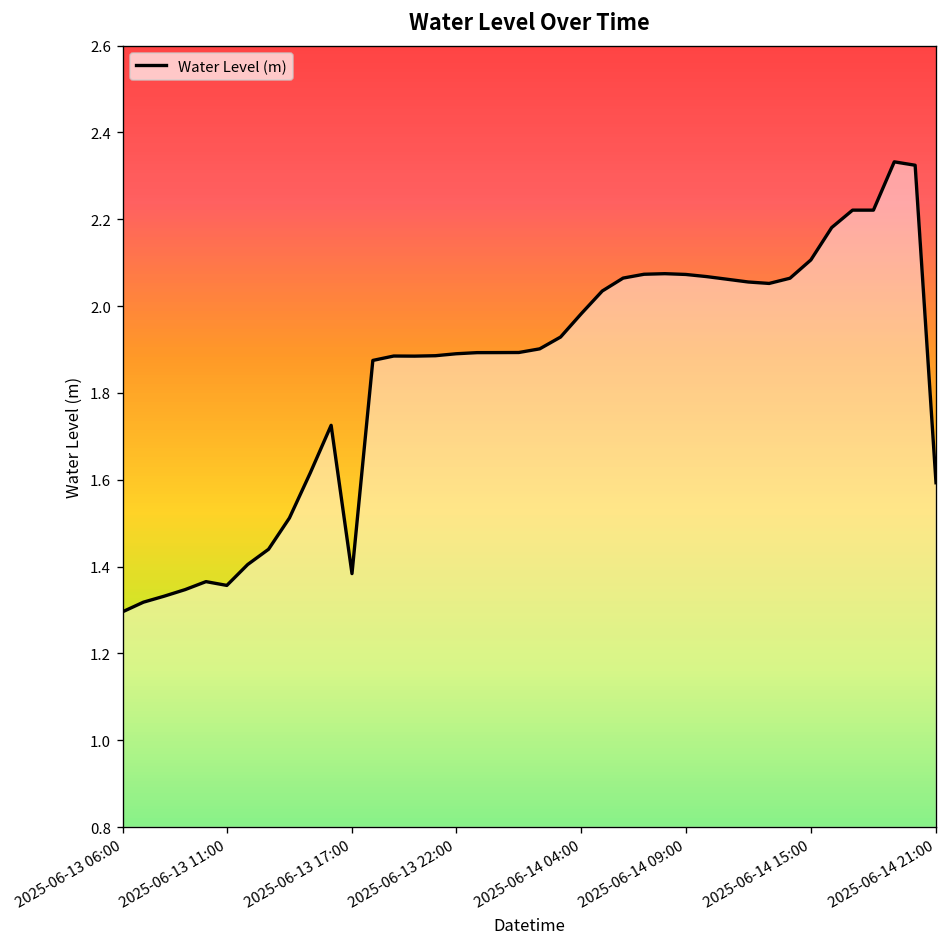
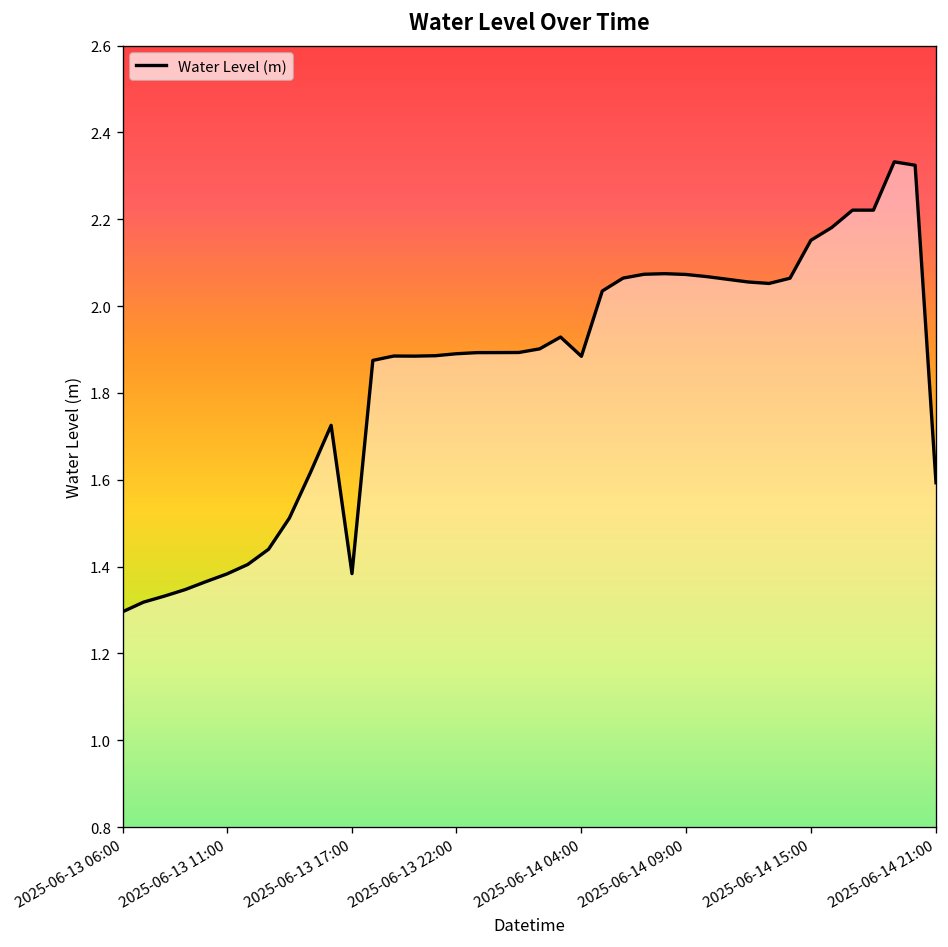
  {
    "2025-06-13 06:00": 1.30,
-   "2025-06-13 11:00": 1.36,
+   "2025-06-13 11:00": 1.38,
    "2025-06-13 17:00": 1.38,
    "2025-06-13 22:00": 1.89,
-   "2025-06-14 04:00": 1.98,
+   "2025-06-14 04:00": 1.88,
    "2025-06-14 09:00": 2.07,
-   "2025-06-14 15:00": 2.11,
+   "2025-06-14 15:00": 2.15,
    "2025-06-14 21:00": 1.59
  }
